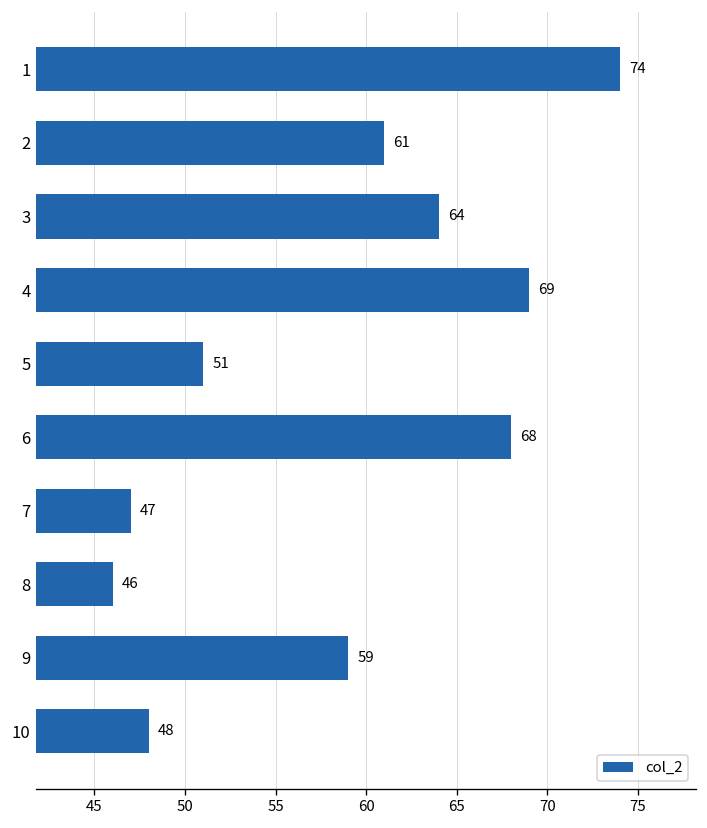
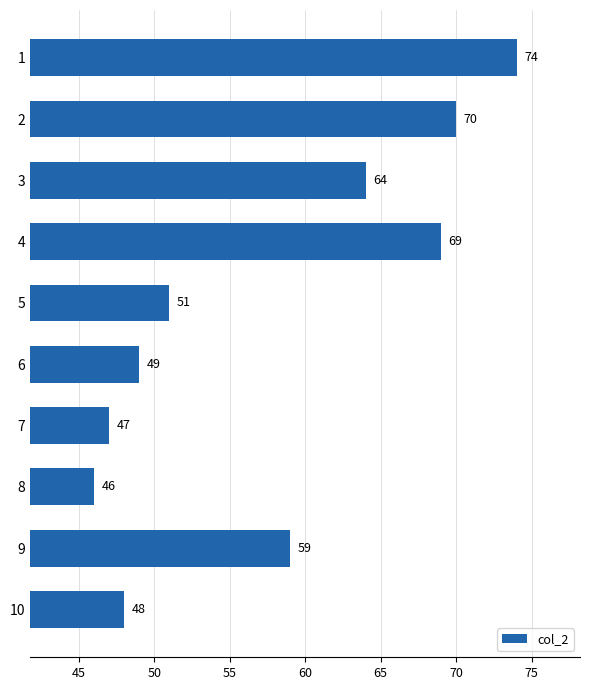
  {
    "1": 74,
-   "2": 61,
+   "2": 70,
    "3": 64,
    "4": 69,
    "5": 51,
-   "6": 68,
+   "6": 49,
    "7": 47,
    "8": 46,
    "9": 59,
    "10": 48
  }
